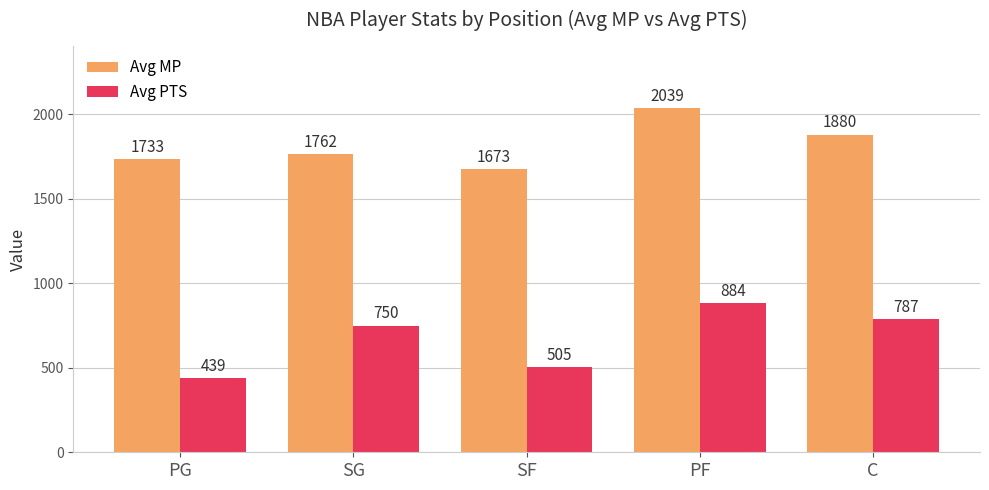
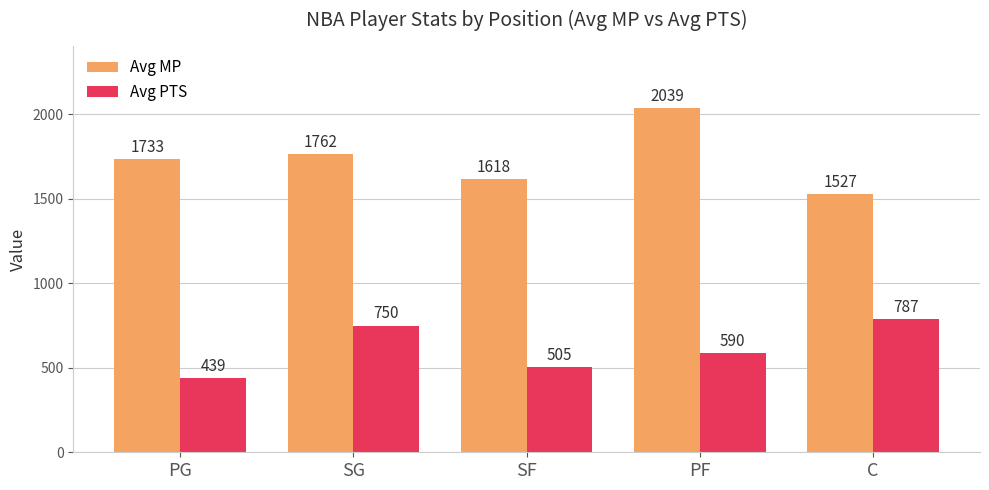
  {
    "Avg MP": {
      "PG": 1733,
      "SG": 1762,
-     "SF": 1673,
+     "SF": 1618,
      "PF": 2039,
-     "C": 1880
+     "C": 1527
    },
    "Avg PTS": {
      "PG": 439,
      "SG": 750,
      "SF": 505,
-     "PF": 884,
+     "PF": 590,
      "C": 787
    }
  }
